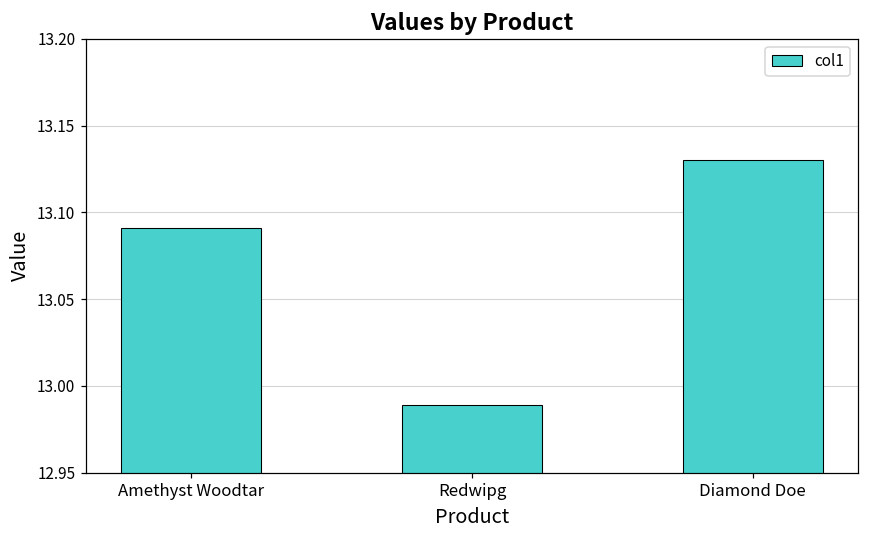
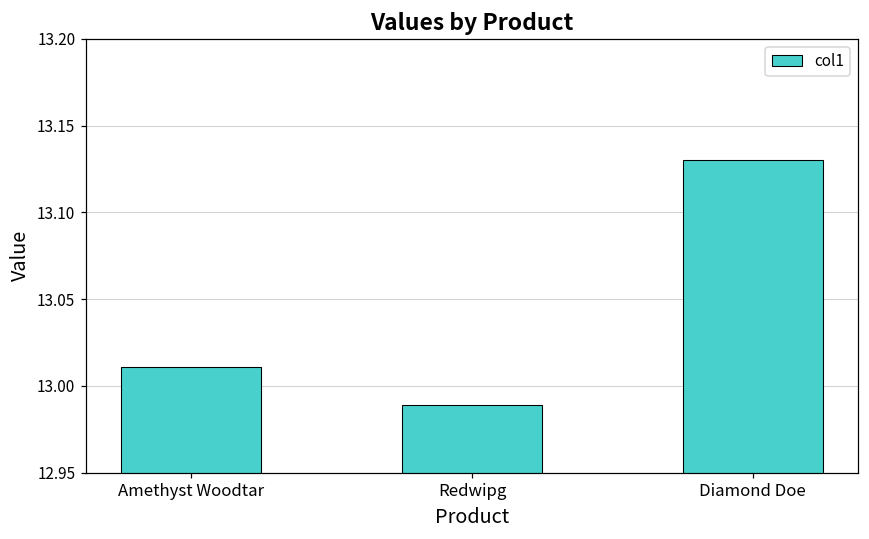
  {
-   "Amethyst Woodtar": 13.091,
+   "Amethyst Woodtar": 13.011,
    "Redwipg": 12.989,
    "Diamond Doe": 13.130
  }
